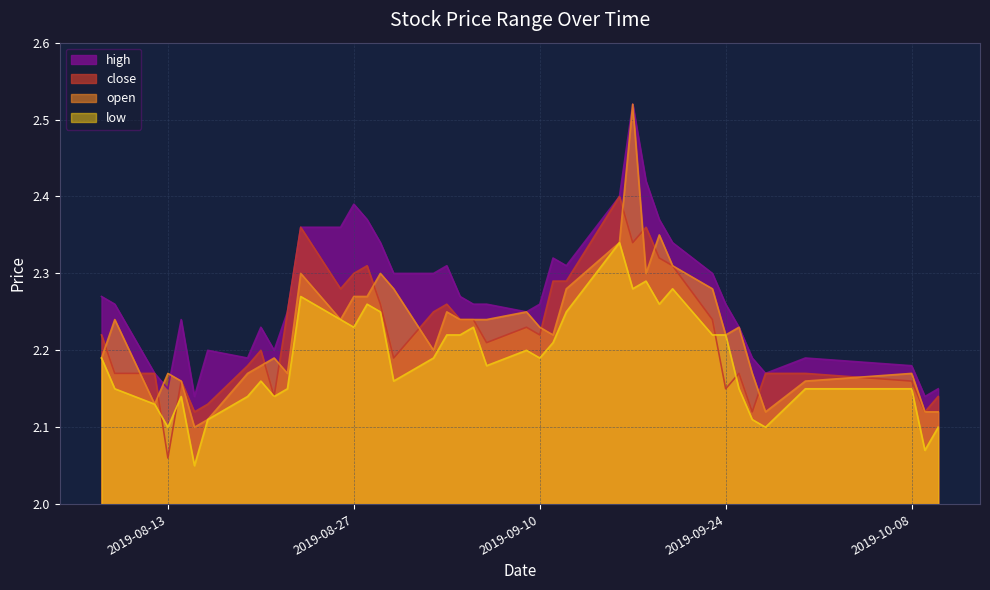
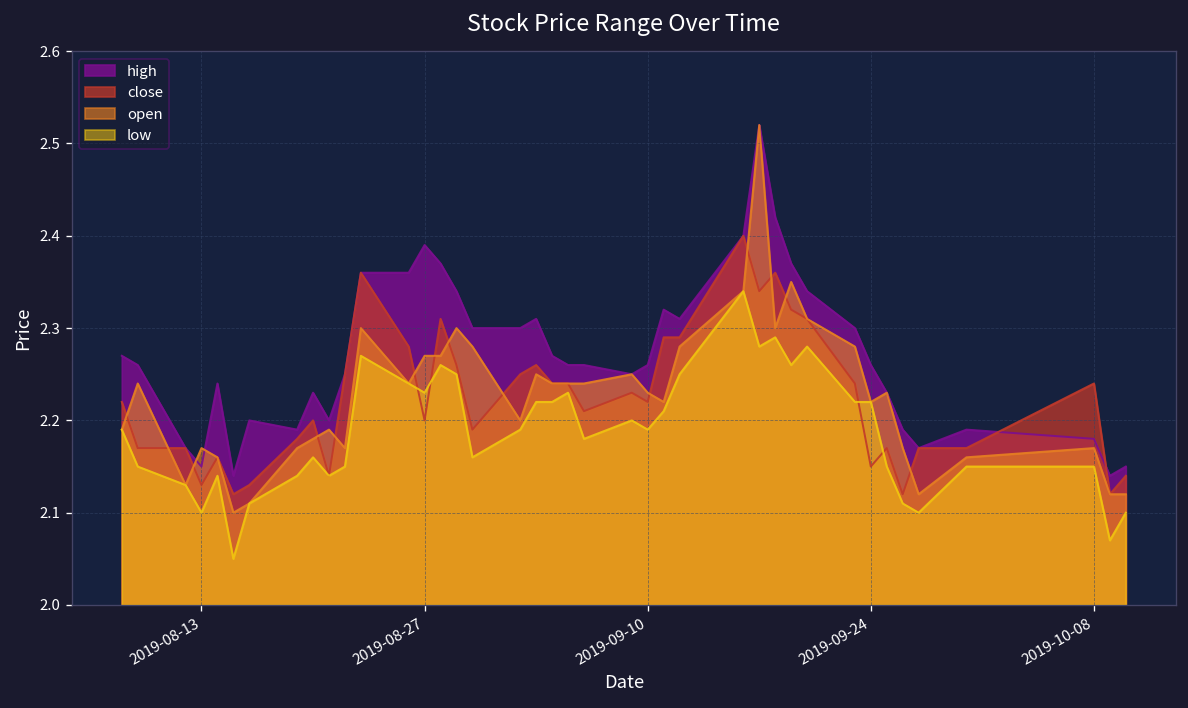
  {
    "high": {
      "2019-08-13": 2.15,
      "2019-08-27": 2.39,
      "2019-09-10": 2.26,
      "2019-09-24": 2.26,
      "2019-10-08": 2.18
    },
    "close": {
-     "2019-08-13": 2.06,
-     "2019-08-27": 2.3,
+     "2019-08-13": 2.13,
+     "2019-08-27": 2.2,
      "2019-09-10": 2.22,
      "2019-09-24": 2.15,
-     "2019-10-08": 2.16
+     "2019-10-08": 2.24
    }
  }
